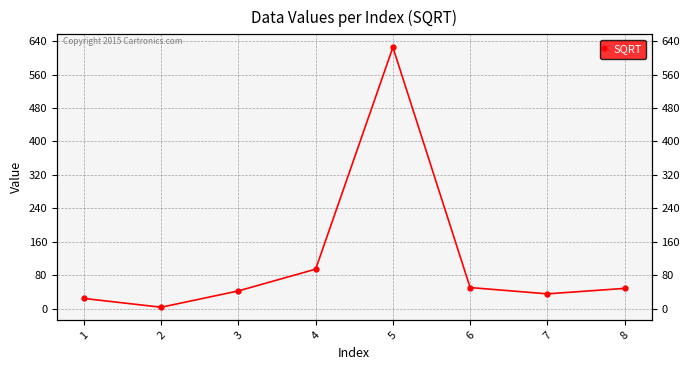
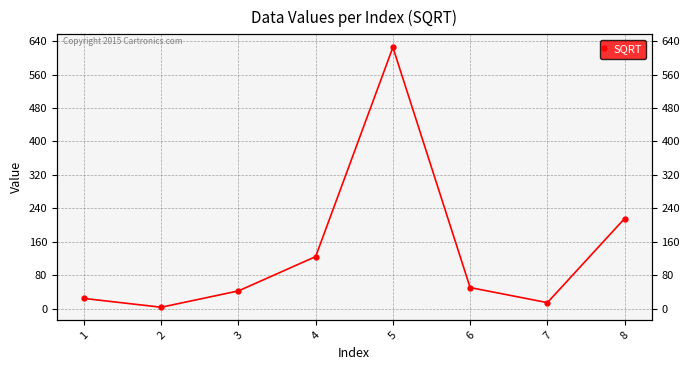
  {
    "1": 30,
    "2": 0,
    "3": 40,
-   "4": 100,
+   "4": 130,
    "5": 630,
    "6": 50,
-   "7": 40,
-   "8": 50
+   "7": 20,
+   "8": 220
  }
